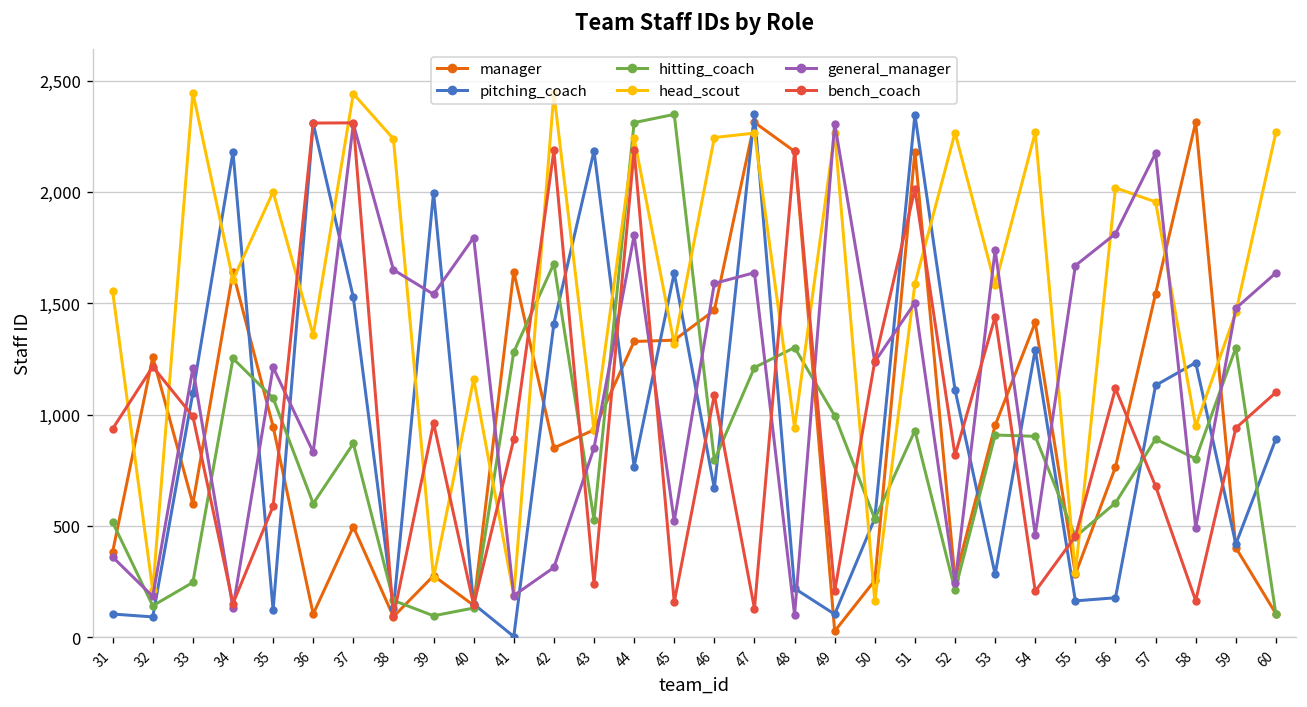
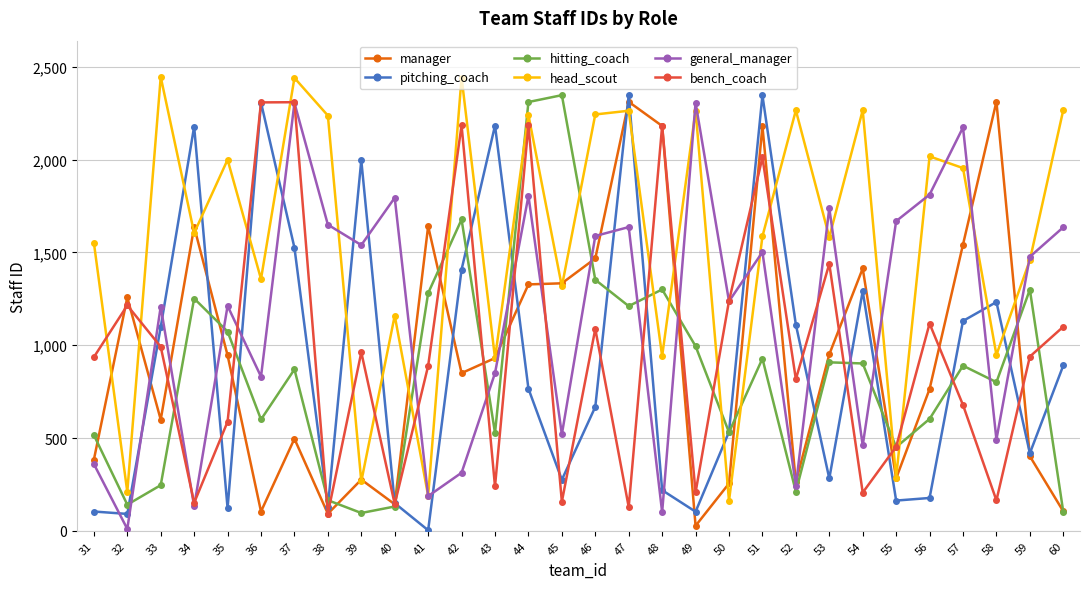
  {
    "pitching_coach": {
      "31": "100",
      "32": "90",
      "33": "1,100",
      "34": "2,180",
      "35": "120",
      "37": "1,530",
      "38": "130",
      "39": "2,000",
      "41": "0",
      "42": "1,410",
      "43": "2,180",
      "44": "770",
-     "45": "1,640",
+     "45": "280",
      "46": "670",
      "47": "2,350",
      "48": "220",
      "49": "100",
      "51": "2,350",
      "52": "1,110",
      "53": "280",
      "54": "1,290",
      "55": "160",
      "56": "180",
      "57": "1,130",
      "58": "1,230",
      "59": "420",
      "60": "890"
    },
    "hitting_coach": {
      "31": "520",
      "32": "140",
      "33": "250",
      "34": "1,250",
      "35": "1,070",
      "36": "600",
      "37": "870",
      "38": "170",
      "39": "100",
      "41": "1,280",
      "42": "1,680",
      "43": "530",
      "44": "2,310",
      "45": "2,350",
-     "46": "790",
+     "46": "1,350",
      "47": "1,210",
      "48": "1,300",
      "49": "1,000",
      "51": "930",
      "52": "210",
      "53": "910",
      "54": "900",
      "56": "600",
      "57": "890",
      "58": "800",
      "59": "1,300"
    },
    "head_scout": {
      "31": "1,550",
      "32": "210",
      "33": "2,450",
      "34": "1,610",
      "35": "2,000",
      "36": "1,360",
      "37": "2,440",
      "38": "2,240",
      "40": "1,160",
      "44": "2,240",
      "45": "1,320",
      "46": "2,240",
      "47": "2,260",
      "48": "940",
      "49": "2,270",
      "50": "160",
      "51": "1,590",
      "52": "2,270",
      "53": "1,580",
      "54": "2,270",
      "56": "2,020",
      "57": "1,960",
      "58": "950",
      "59": "1,460",
      "60": "2,270"
    },
    "general_manager": {
      "31": "360",
-     "32": "180",
+     "32": "10",
      "33": "1,210",
      "34": "130",
      "35": "1,210",
      "36": "830",
      "38": "1,650",
      "39": "1,540",
      "40": "1,800",
      "42": "310",
      "43": "850",
      "44": "1,810",
      "45": "520",
      "46": "1,590",
      "47": "1,640",
      "48": "100",
      "49": "2,310",
      "51": "1,500",
      "52": "240",
      "53": "1,740",
      "54": "460",
      "55": "1,670",
      "56": "1,810",
      "57": "2,170",
      "58": "490",
      "59": "1,480",
      "60": "1,640"
    }
  }
